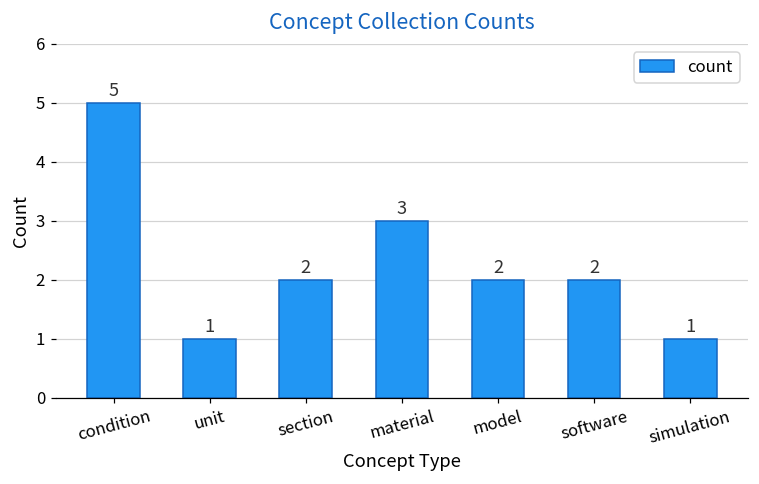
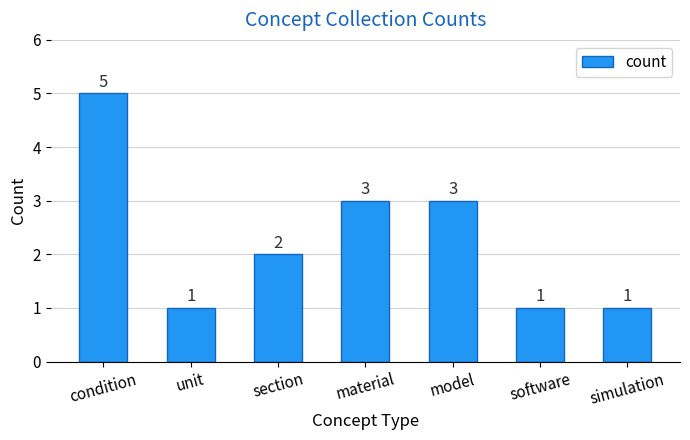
  {
    "condition": 5,
    "unit": 1,
    "section": 2,
    "material": 3,
-   "model": 2,
-   "software": 2,
+   "model": 3,
+   "software": 1,
    "simulation": 1
  }
